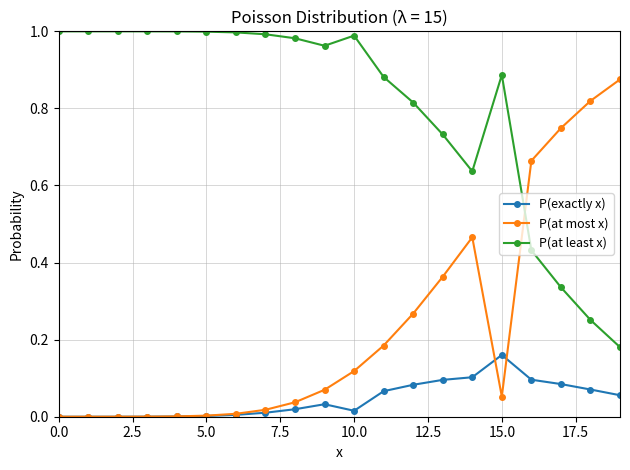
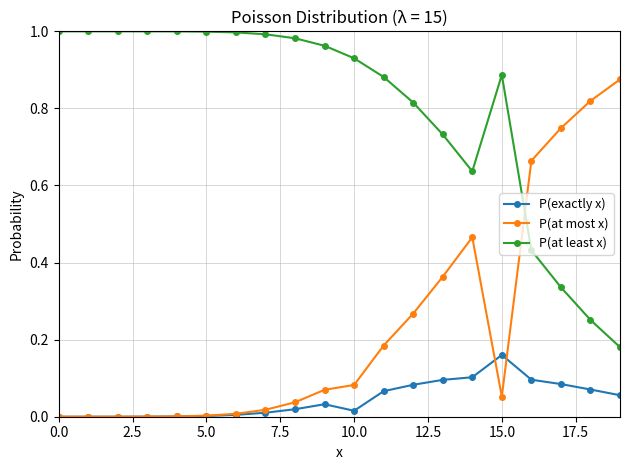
  {
    "P(exactly x)": {
      "10.0": 0.02,
      "15.0": 0.16
    },
    "P(at most x)": {
-     "10.0": 0.12,
+     "10.0": 0.08,
      "15.0": 0.05
    },
    "P(at least x)": {
      "0.0": 1.00,
      "5.0": 1.00,
-     "10.0": 0.99,
+     "10.0": 0.93,
      "15.0": 0.89
    }
  }
